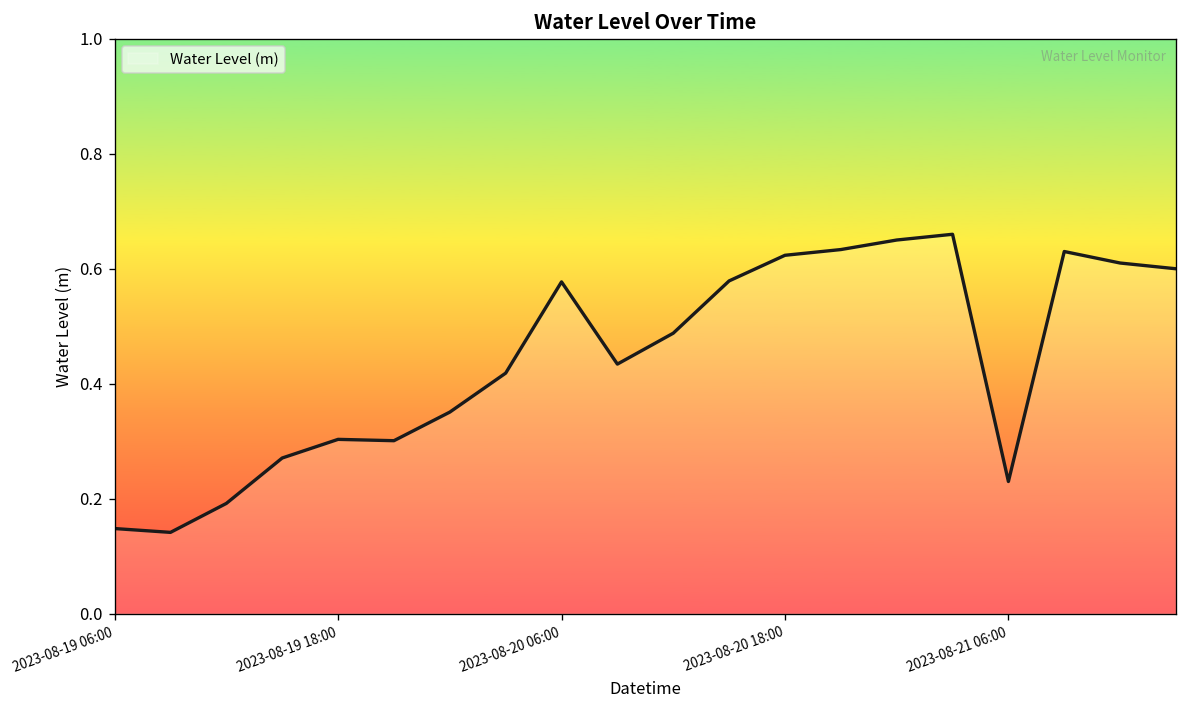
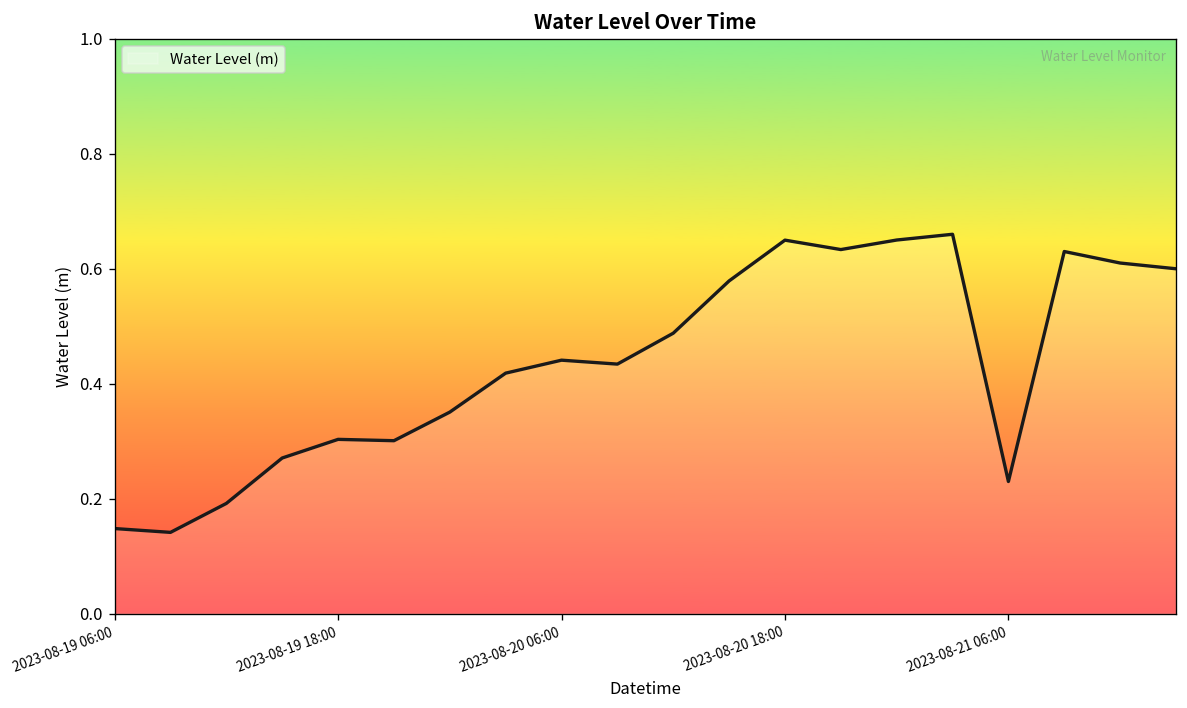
  {
    "2023-08-19 06:00": 0.15,
    "2023-08-19 18:00": 0.30,
-   "2023-08-20 06:00": 0.58,
-   "2023-08-20 18:00": 0.62,
+   "2023-08-20 06:00": 0.44,
+   "2023-08-20 18:00": 0.65,
    "2023-08-21 06:00": 0.23
  }
